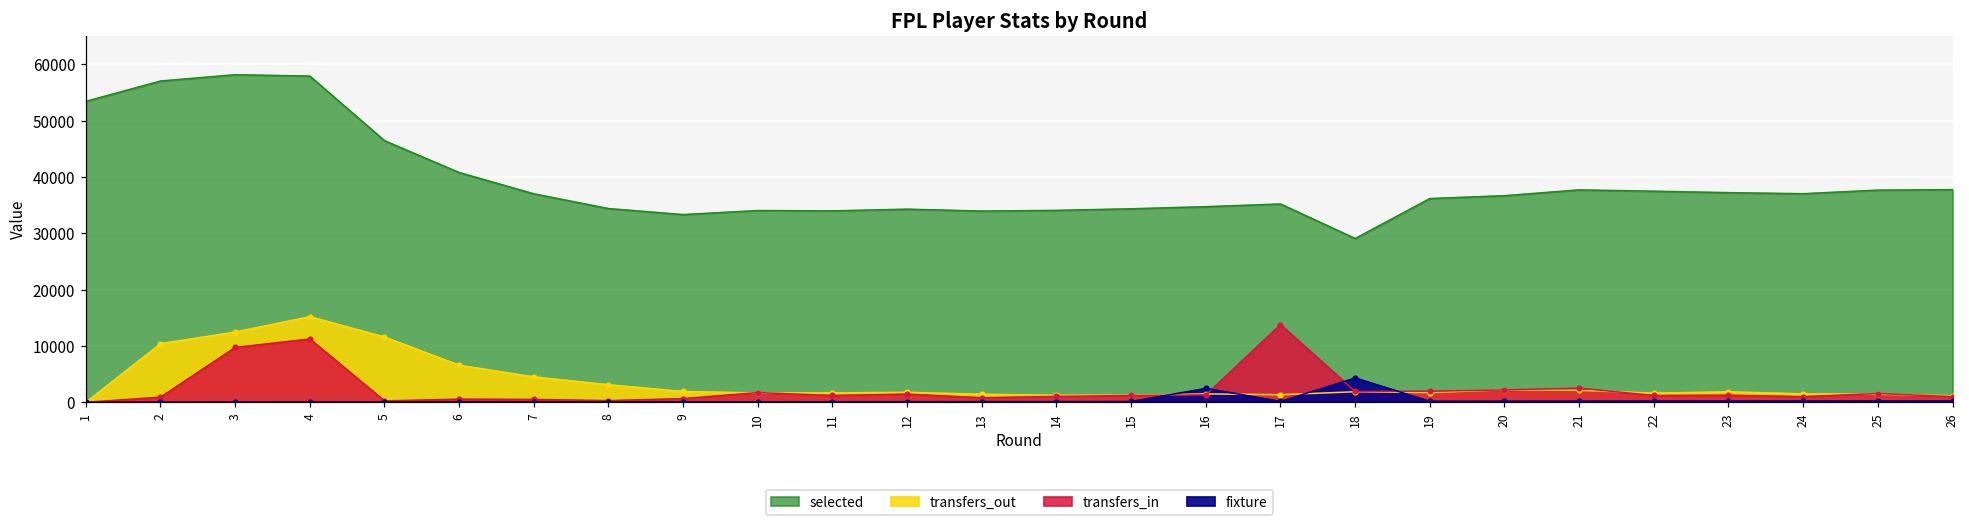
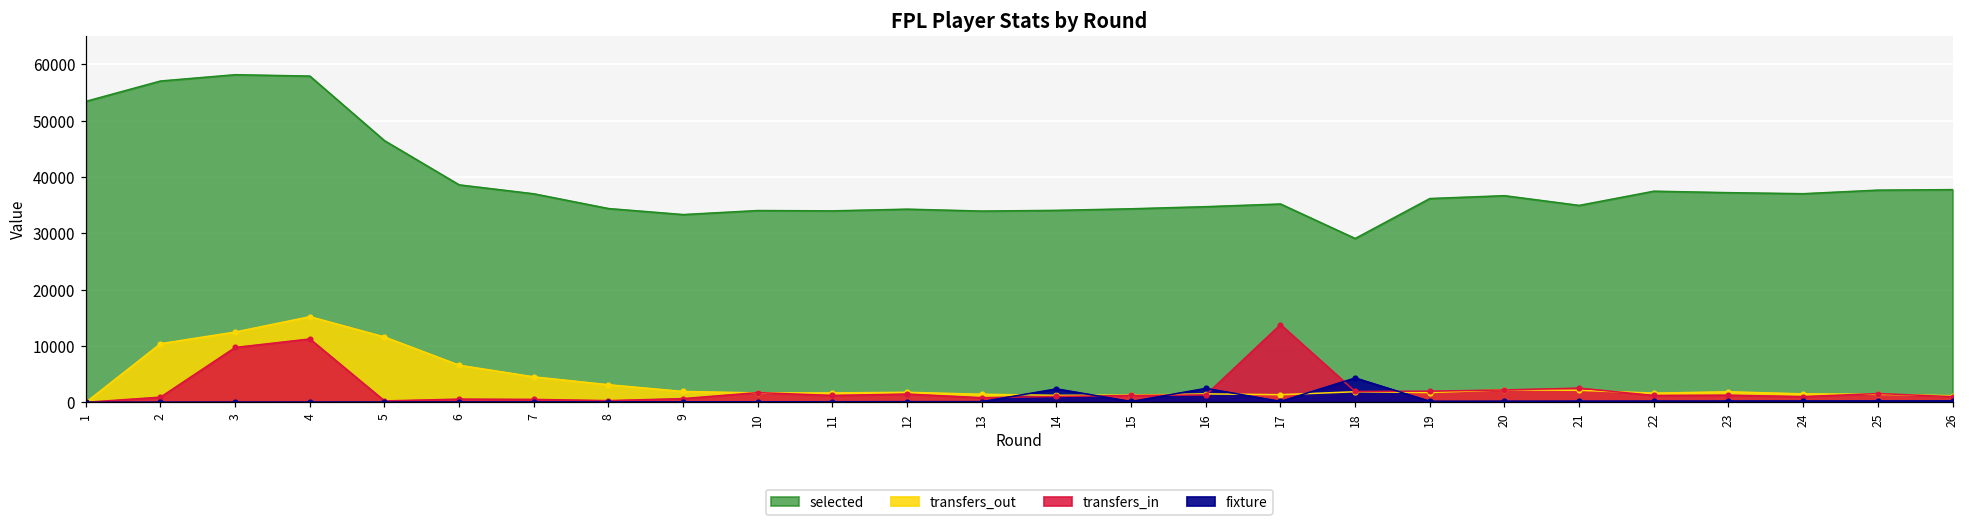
  {
    "selected": {
      "1": 53000,
      "2": 57000,
      "3": 58000,
      "4": 58000,
      "5": 46000,
-     "6": 41000,
+     "6": 39000,
      "7": 37000,
      "8": 34000,
      "9": 33000,
      "10": 34000,
      "11": 34000,
      "12": 34000,
      "13": 34000,
      "14": 34000,
      "15": 34000,
      "16": 35000,
      "17": 35000,
      "18": 29000,
      "19": 36000,
      "20": 37000,
-     "21": 38000,
+     "21": 35000,
      "22": 37000,
      "23": 37000,
      "24": 37000,
      "25": 38000,
      "26": 38000
    },
    "transfers_out": {
      "2": 10000,
      "3": 12000,
      "4": 15000,
      "5": 12000,
      "6": 7000,
      "7": 5000,
      "8": 3000,
      "9": 2000,
      "13": 1000,
      "17": 1000,
      "23": 2000
    },
    "transfers_in": {
      "2": 1000,
      "3": 10000,
      "4": 11000,
      "9": 1000,
      "13": 1000,
      "17": 14000,
      "23": 1000
    },
    "fixture": {
      "2": 0,
      "3": 0,
      "4": 0,
      "9": 0,
      "10": 0,
      "11": 0,
      "12": 0,
      "13": 0,
-     "14": 0,
+     "14": 2000,
      "15": 0,
      "16": 2000,
      "17": 0,
      "18": 4000,
      "19": 0,
      "20": 0,
      "21": 0,
      "22": 0,
      "23": 0,
      "24": 0,
      "25": 0,
      "26": 0
    }
  }
